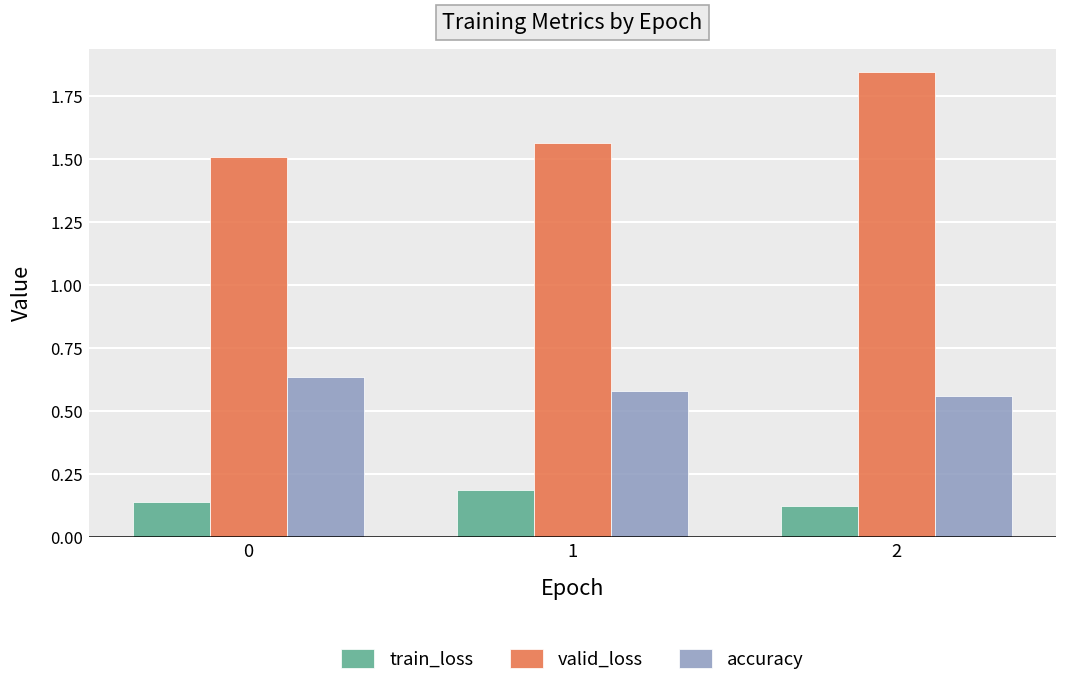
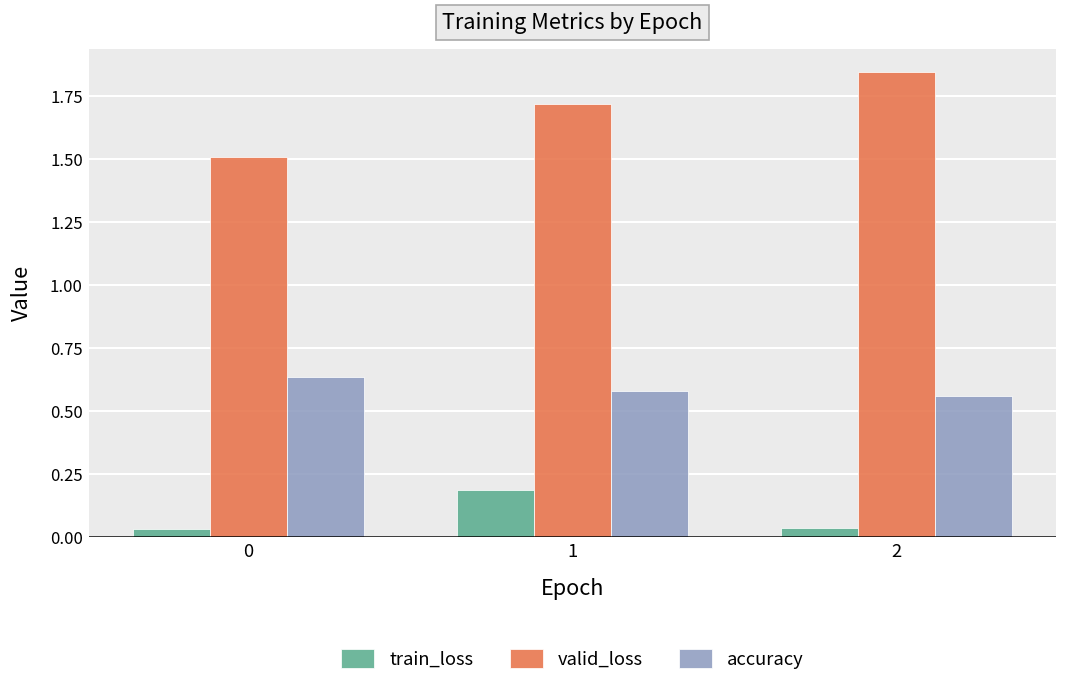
  {
    "train_loss": {
-     "0": 0.14,
+     "0": 0.03,
      "1": 0.19,
-     "2": 0.12
+     "2": 0.04
    },
    "valid_loss": {
      "0": 1.51,
-     "1": 1.56,
+     "1": 1.72,
      "2": 1.85
    },
    "accuracy": {
      "0": 0.64,
      "1": 0.58,
      "2": 0.56
    }
  }
